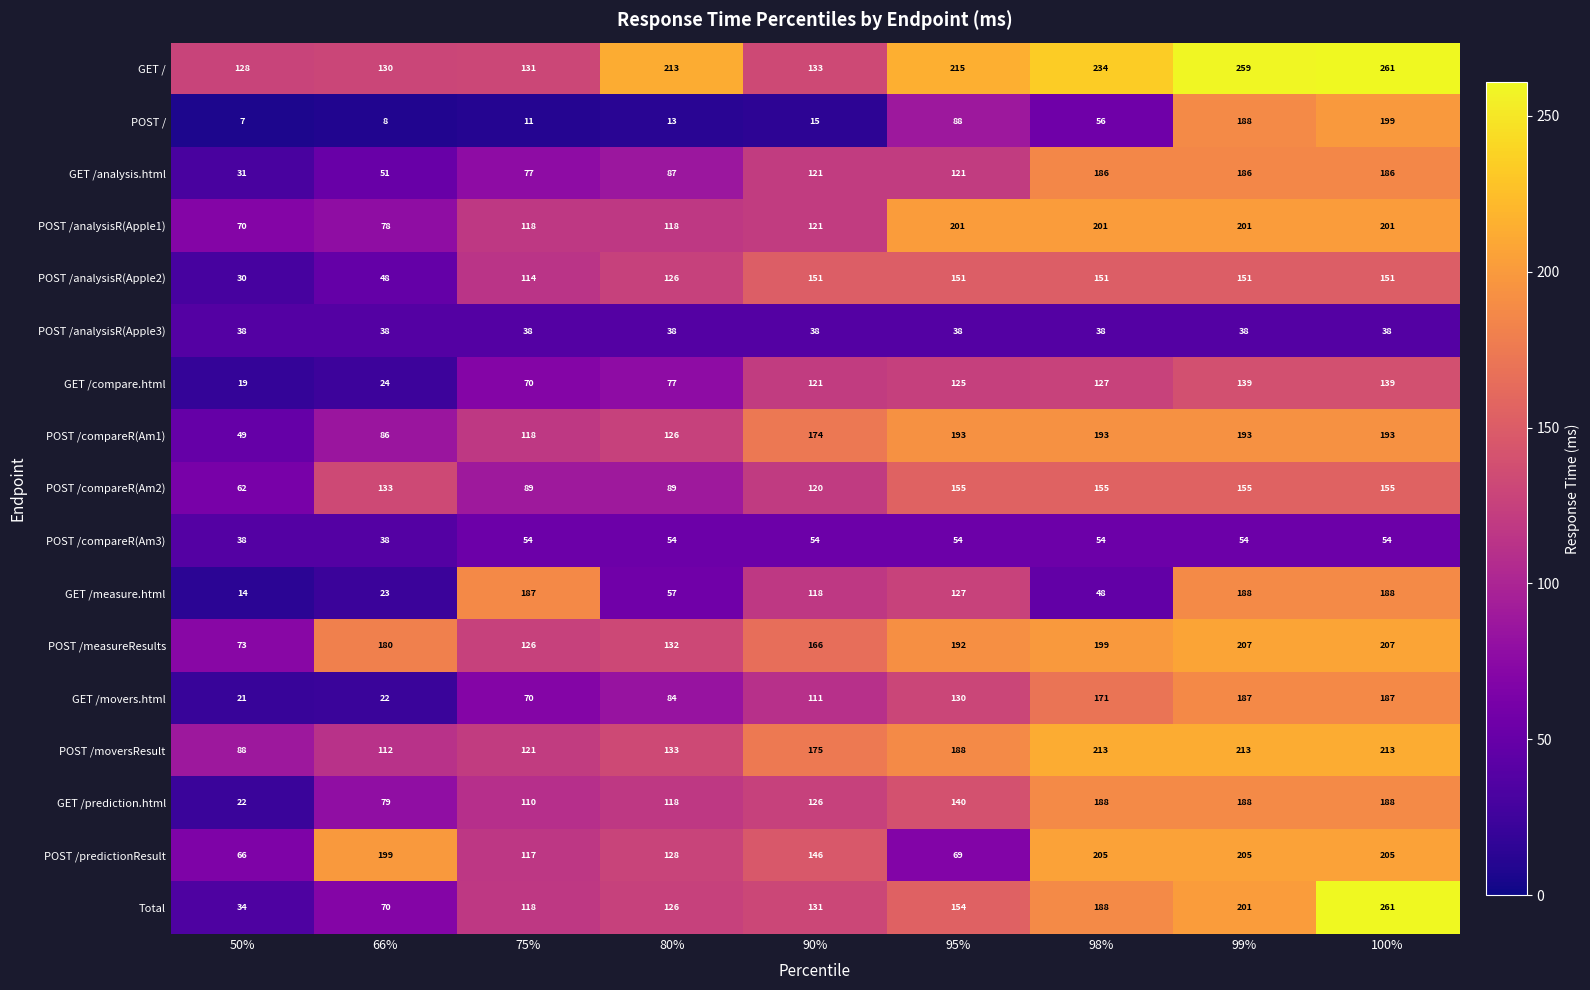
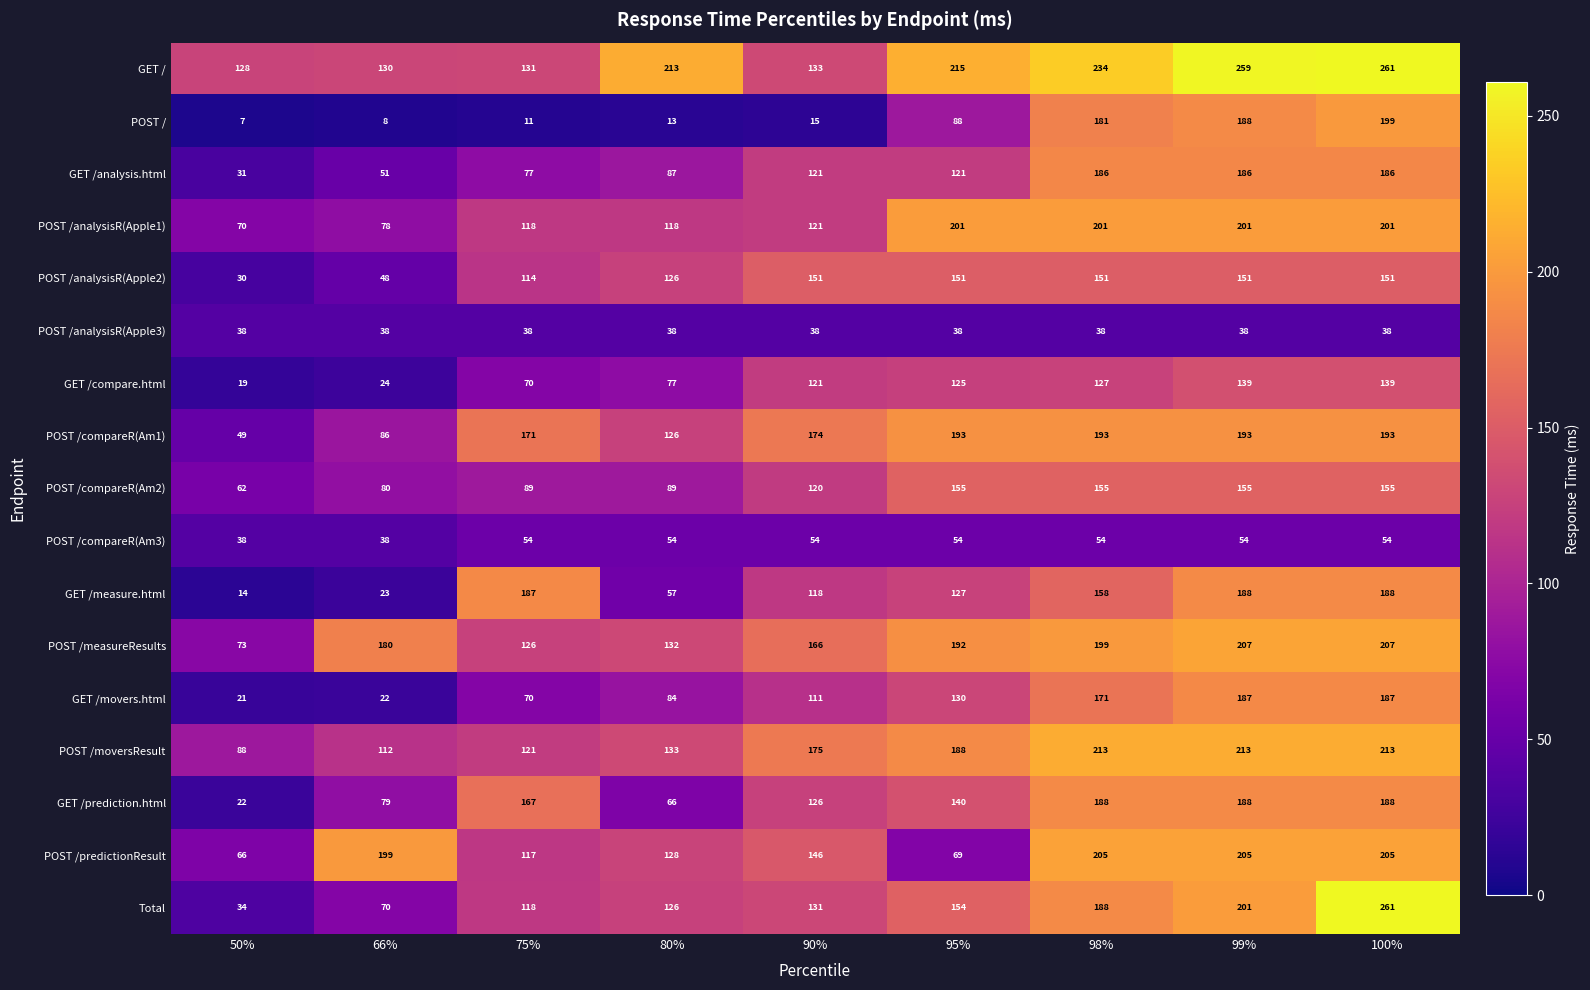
  {
    "GET /": {
      "50%": 128,
      "66%": 130,
      "75%": 131,
      "80%": 213,
      "90%": 133,
      "95%": 215,
      "98%": 234,
      "99%": 259,
      "100%": 261
    },
    "POST /": {
      "50%": 7,
      "66%": 8,
      "75%": 11,
      "80%": 13,
      "90%": 15,
      "95%": 88,
-     "98%": 56,
+     "98%": 181,
      "99%": 188,
      "100%": 199
    },
    "GET /analysis.html": {
      "50%": 31,
      "66%": 51,
      "75%": 77,
      "80%": 87,
      "90%": 121,
      "95%": 121,
      "98%": 186,
      "99%": 186,
      "100%": 186
    },
    "POST /analysisR(Apple1)": {
      "50%": 70,
      "66%": 78,
      "75%": 118,
      "80%": 118,
      "90%": 121,
      "95%": 201,
      "98%": 201,
      "99%": 201,
      "100%": 201
    },
    "POST /analysisR(Apple2)": {
      "50%": 30,
      "66%": 48,
      "75%": 114,
      "80%": 126,
      "90%": 151,
      "95%": 151,
      "98%": 151,
      "99%": 151,
      "100%": 151
    },
    "POST /analysisR(Apple3)": {
      "50%": 38,
      "66%": 38,
      "75%": 38,
      "80%": 38,
      "90%": 38,
      "95%": 38,
      "98%": 38,
      "99%": 38,
      "100%": 38
    },
    "GET /compare.html": {
      "50%": 19,
      "66%": 24,
      "75%": 70,
      "80%": 77,
      "90%": 121,
      "95%": 125,
      "98%": 127,
      "99%": 139,
      "100%": 139
    },
    "POST /compareR(Am1)": {
      "50%": 49,
      "66%": 86,
-     "75%": 118,
+     "75%": 171,
      "80%": 126,
      "90%": 174,
      "95%": 193,
      "98%": 193,
      "99%": 193,
      "100%": 193
    },
    "POST /compareR(Am2)": {
      "50%": 62,
-     "66%": 133,
+     "66%": 80,
      "75%": 89,
      "80%": 89,
      "90%": 120,
      "95%": 155,
      "98%": 155,
      "99%": 155,
      "100%": 155
    },
    "POST /compareR(Am3)": {
      "50%": 38,
      "66%": 38,
      "75%": 54,
      "80%": 54,
      "90%": 54,
      "95%": 54,
      "98%": 54,
      "99%": 54,
      "100%": 54
    },
    "GET /measure.html": {
      "50%": 14,
      "66%": 23,
      "75%": 187,
      "80%": 57,
      "90%": 118,
      "95%": 127,
-     "98%": 48,
+     "98%": 158,
      "99%": 188,
      "100%": 188
    },
    "POST /measureResults": {
      "50%": 73,
      "66%": 180,
      "75%": 126,
      "80%": 132,
      "90%": 166,
      "95%": 192,
      "98%": 199,
      "99%": 207,
      "100%": 207
    },
    "GET /movers.html": {
      "50%": 21,
      "66%": 22,
      "75%": 70,
      "80%": 84,
      "90%": 111,
      "95%": 130,
      "98%": 171,
      "99%": 187,
      "100%": 187
    },
    "POST /moversResult": {
      "50%": 88,
      "66%": 112,
      "75%": 121,
      "80%": 133,
      "90%": 175,
      "95%": 188,
      "98%": 213,
      "99%": 213,
      "100%": 213
    },
    "GET /prediction.html": {
      "50%": 22,
      "66%": 79,
-     "75%": 110,
-     "80%": 118,
+     "75%": 167,
+     "80%": 66,
      "90%": 126,
      "95%": 140,
      "98%": 188,
      "99%": 188,
      "100%": 188
    },
    "POST /predictionResult": {
      "50%": 66,
      "66%": 199,
      "75%": 117,
      "80%": 128,
      "90%": 146,
      "95%": 69,
      "98%": 205,
      "99%": 205,
      "100%": 205
    },
    "Total": {
      "50%": 34,
      "66%": 70,
      "75%": 118,
      "80%": 126,
      "90%": 131,
      "95%": 154,
      "98%": 188,
      "99%": 201,
      "100%": 261
    }
  }
